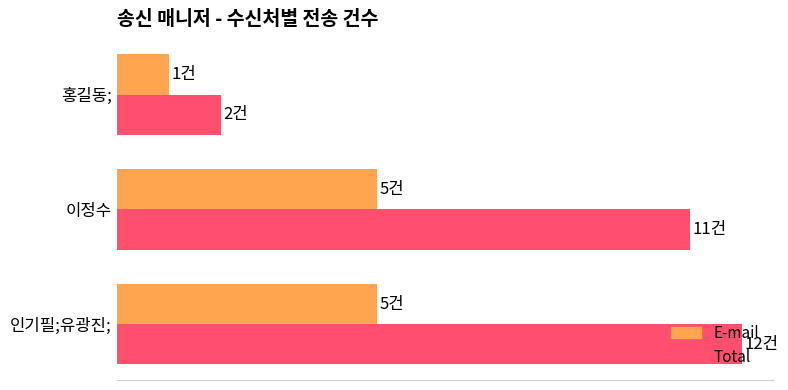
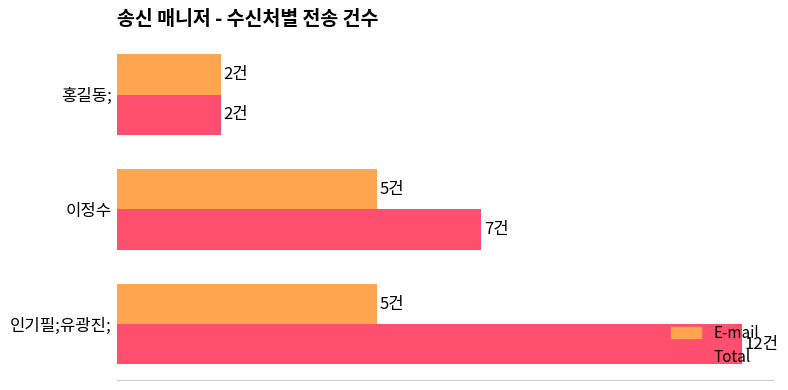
  {
    "E-mail": {
-     "홍길동;": "1건",
+     "홍길동;": "2건",
      "이정수": "5건",
      "인기필;유광진;": "5건"
    },
    "Total": {
      "홍길동;": "2건",
-     "이정수": "11건",
+     "이정수": "7건",
      "인기필;유광진;": "12건"
    }
  }
